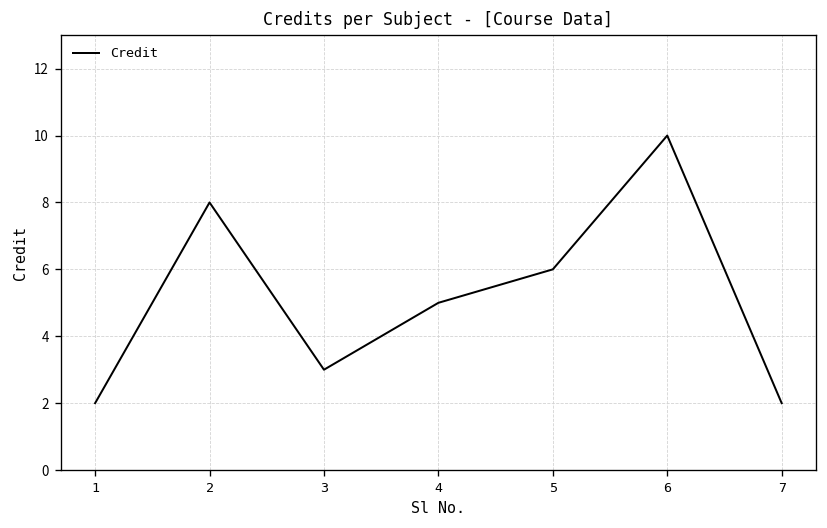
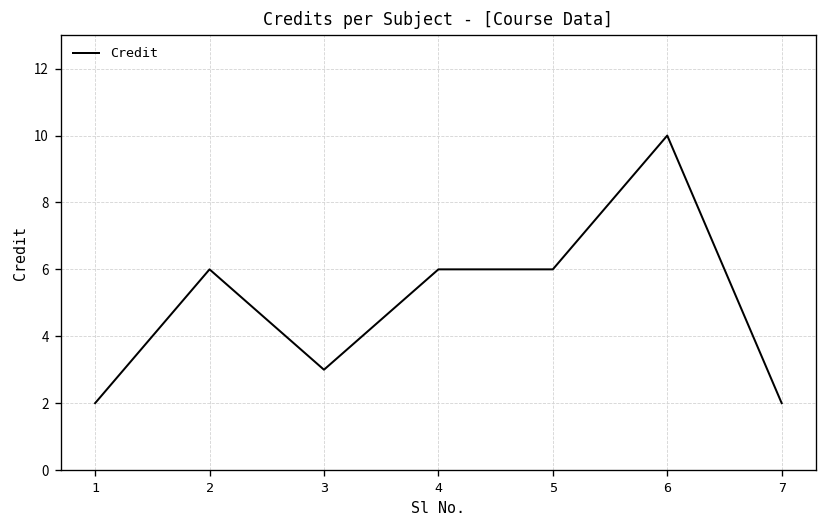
  {
    "1": 2,
-   "2": 8,
+   "2": 6,
    "3": 3,
-   "4": 5,
+   "4": 6,
    "5": 6,
    "6": 10,
    "7": 2
  }
